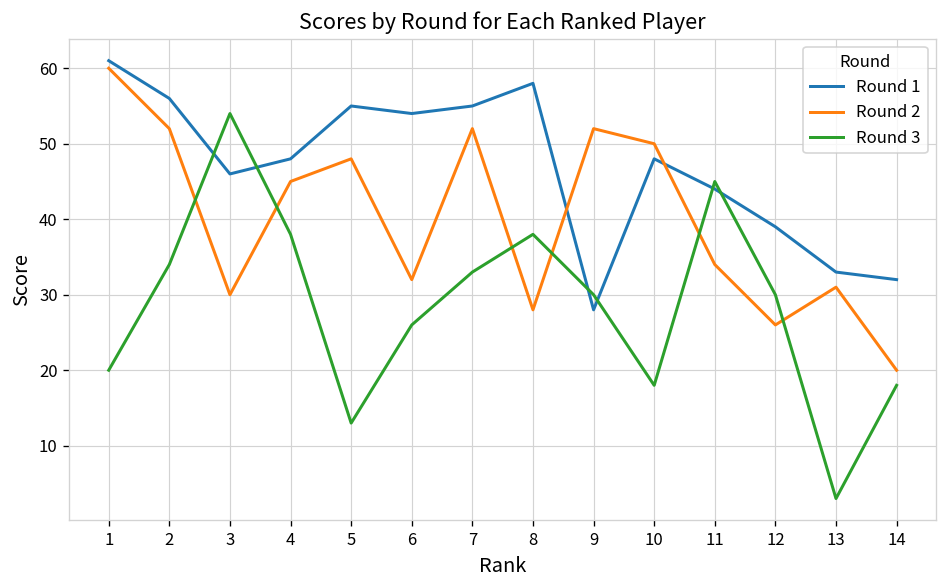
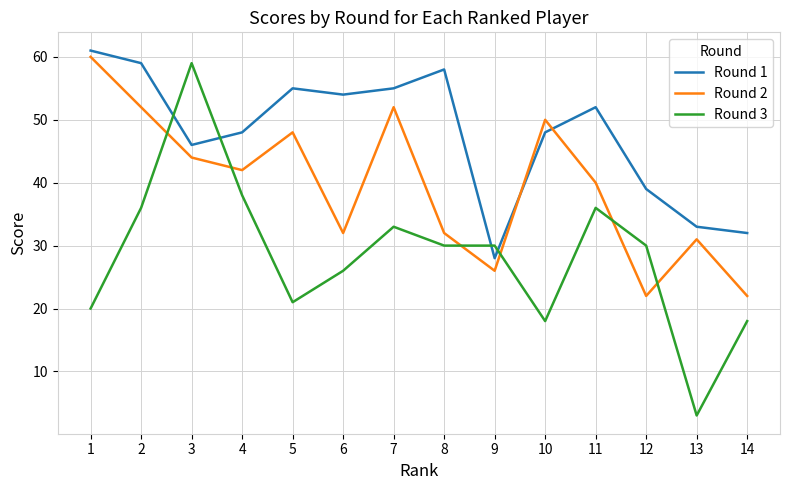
  {
    "Round 1": {
      "1": 61,
-     "2": 56,
+     "2": 59,
      "3": 46,
      "4": 48,
      "5": 55,
      "6": 54,
      "7": 55,
      "8": 58,
      "9": 28,
      "10": 48,
-     "11": 44,
+     "11": 52,
      "12": 39,
      "13": 33,
      "14": 32
    },
    "Round 2": {
      "1": 60,
      "2": 52,
-     "3": 30,
-     "4": 45,
+     "3": 44,
+     "4": 42,
      "5": 48,
      "6": 32,
      "7": 52,
-     "8": 28,
-     "9": 52,
+     "8": 32,
+     "9": 26,
      "10": 50,
-     "11": 34,
-     "12": 26,
+     "11": 40,
+     "12": 22,
      "13": 31,
-     "14": 20
+     "14": 22
    },
    "Round 3": {
      "1": 20,
-     "2": 34,
-     "3": 54,
+     "2": 36,
+     "3": 59,
      "4": 38,
-     "5": 13,
+     "5": 21,
      "6": 26,
      "7": 33,
-     "8": 38,
+     "8": 30,
      "9": 30,
      "10": 18,
-     "11": 45,
+     "11": 36,
      "12": 30,
      "13": 3,
      "14": 18
    }
  }
